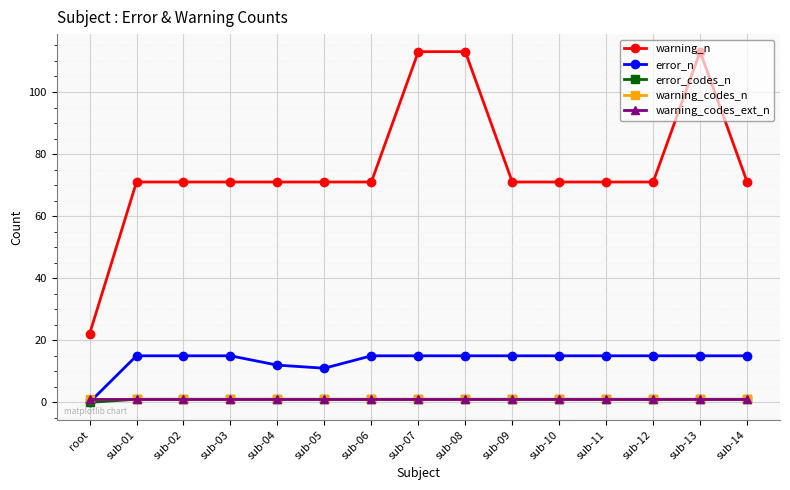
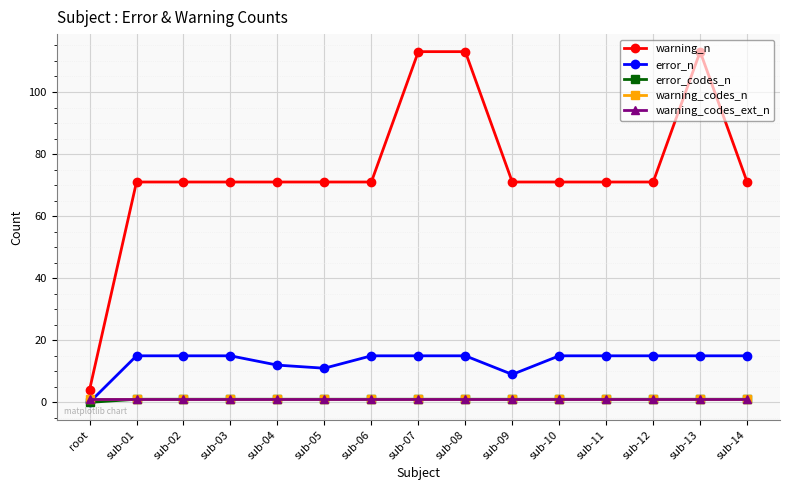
  {
    "warning_n": {
-     "root": 22,
+     "root": 4,
      "sub-01": 71,
      "sub-02": 71,
      "sub-03": 71,
      "sub-04": 71,
      "sub-05": 71,
      "sub-06": 71,
      "sub-07": 113,
      "sub-08": 113,
      "sub-09": 71,
      "sub-10": 71,
      "sub-11": 71,
      "sub-12": 71,
      "sub-14": 71
    },
    "error_n": {
      "sub-01": 15,
      "sub-02": 15,
      "sub-03": 15,
      "sub-04": 12,
      "sub-05": 11,
      "sub-06": 15,
      "sub-07": 15,
      "sub-08": 15,
-     "sub-09": 15,
+     "sub-09": 9,
      "sub-10": 15,
      "sub-11": 15,
      "sub-12": 15,
      "sub-13": 15,
      "sub-14": 15
    },
    "warning_codes_ext_n": {
      "root": 1
    }
  }
